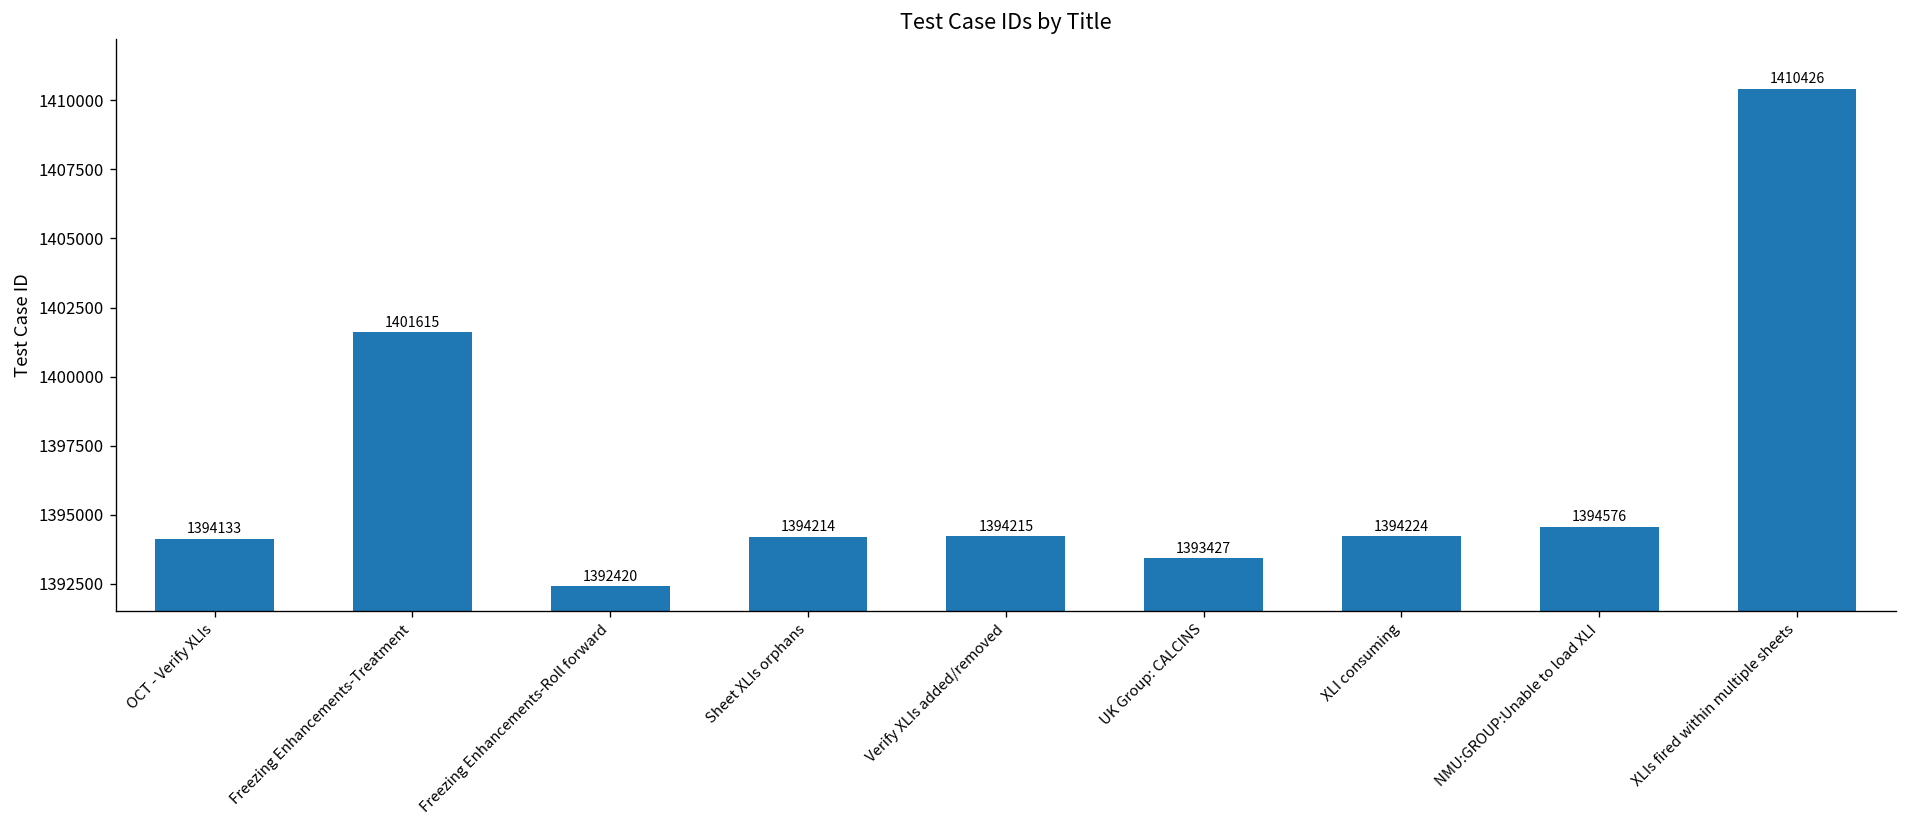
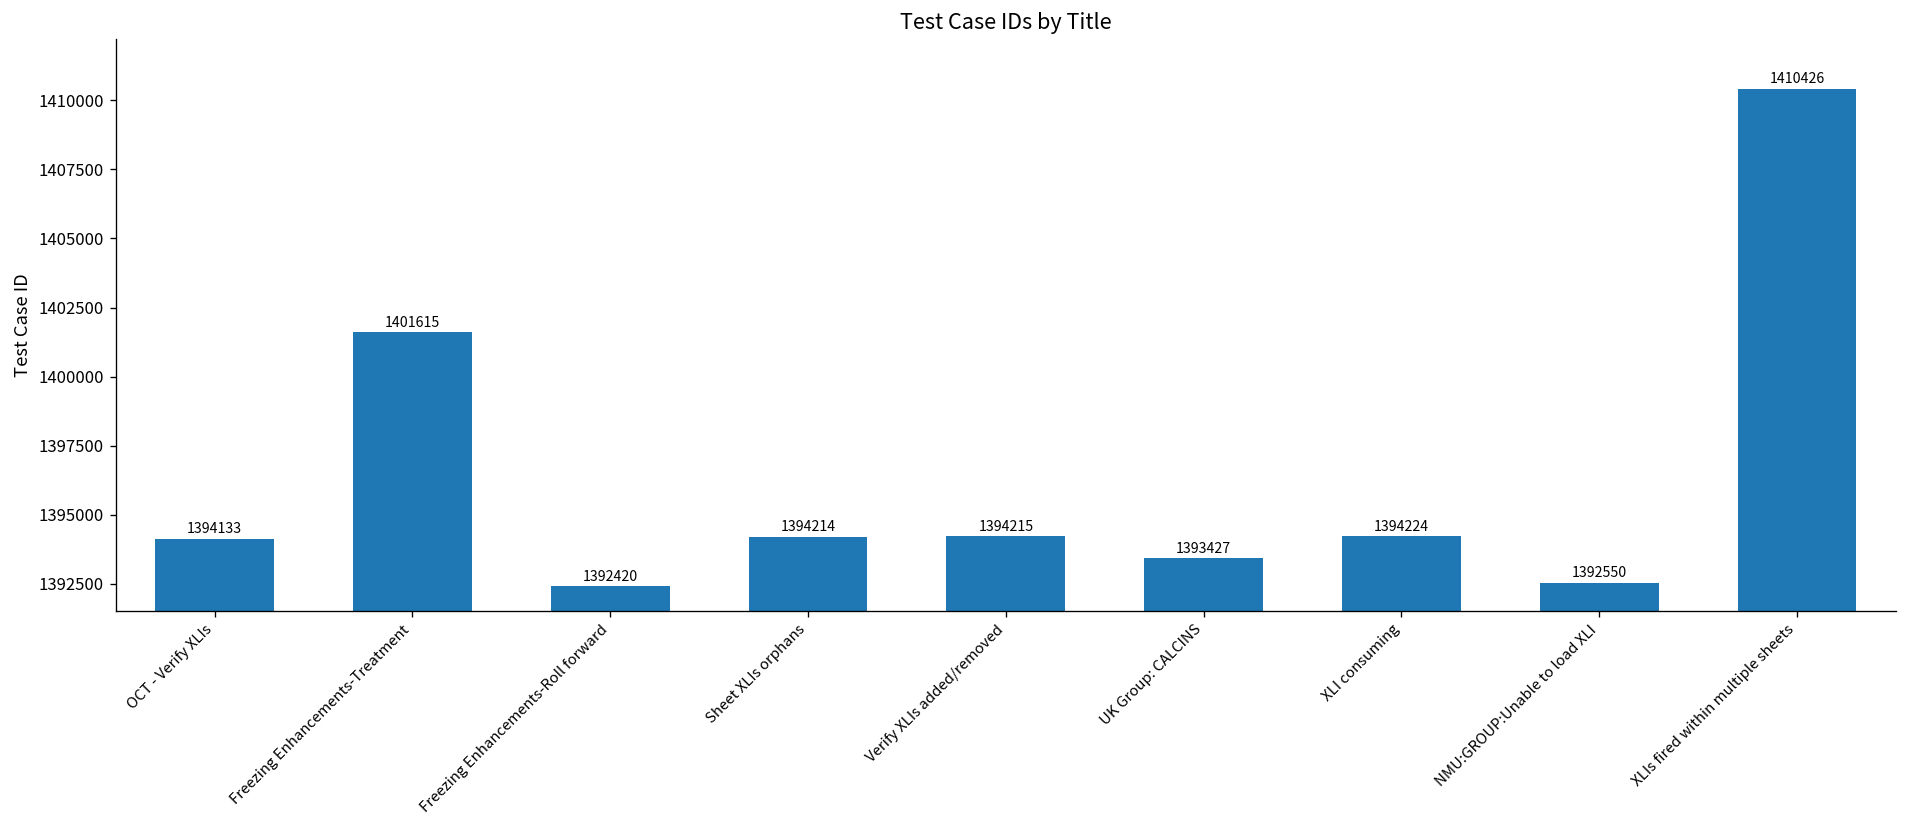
  {
    "OCT - Verify XLIs": 1394133,
    "Freezing Enhancements-Treatment": 1401615,
    "Freezing Enhancements-Roll forward": 1392420,
    "Sheet XLIs orphans": 1394214,
    "Verify XLIs added/removed": 1394215,
    "UK Group: CALCINS": 1393427,
    "XLI consuming": 1394224,
-   "NMU:GROUP:Unable to load XLI": 1394576,
+   "NMU:GROUP:Unable to load XLI": 1392550,
    "XLIs fired within multiple sheets": 1410426
  }
